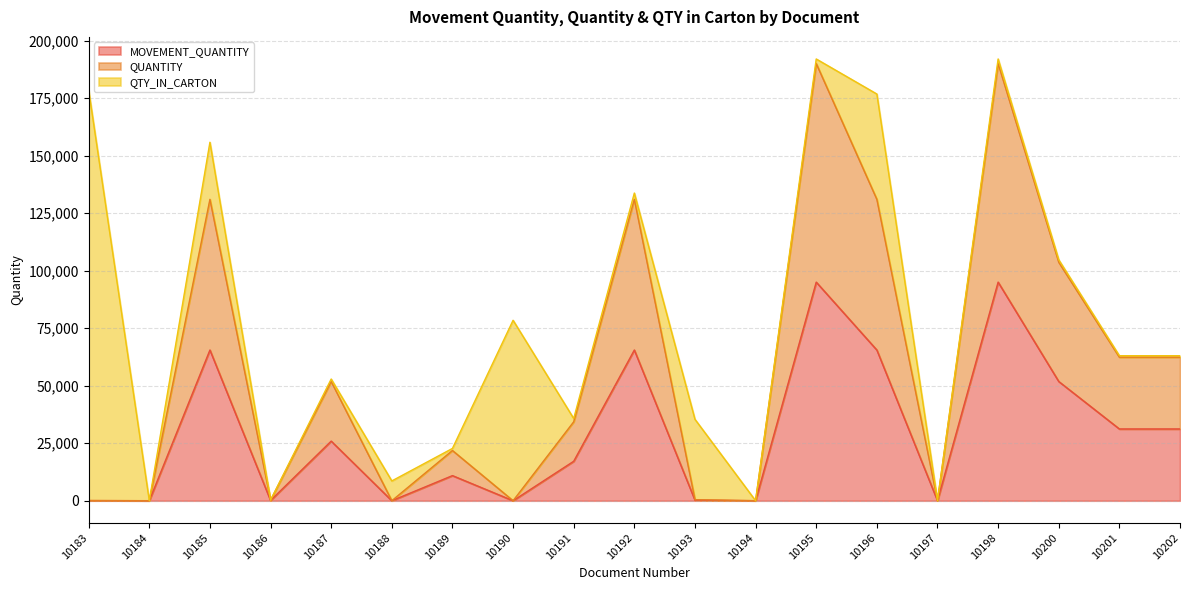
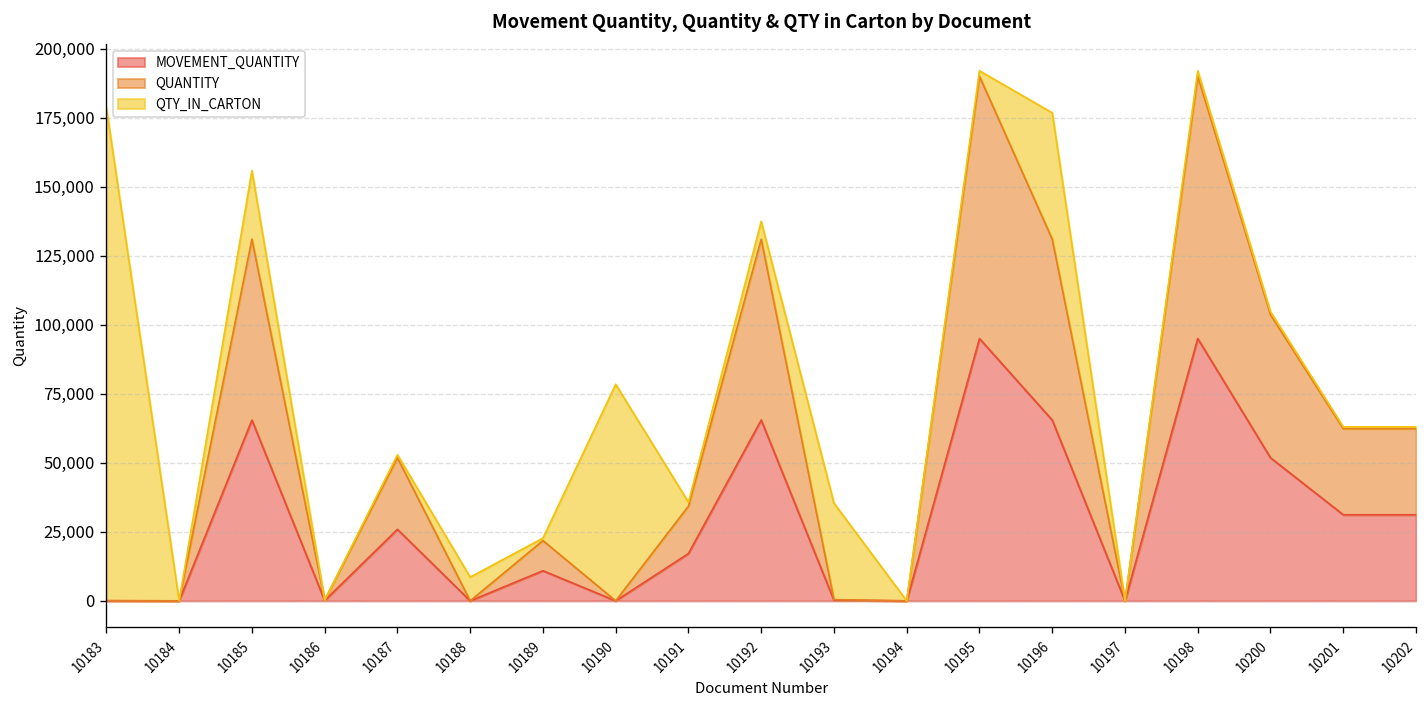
  {
    "QTY_IN_CARTON": {
      "10183": "178,000",
      "10185": "25,000",
      "10188": "9,000",
      "10190": "78,000",
      "10191": "1,000",
-     "10192": "3,000",
+     "10192": "6,000",
      "10193": "35,000",
      "10195": "2,000",
      "10196": "46,000",
      "10198": "2,000"
    }
  }
